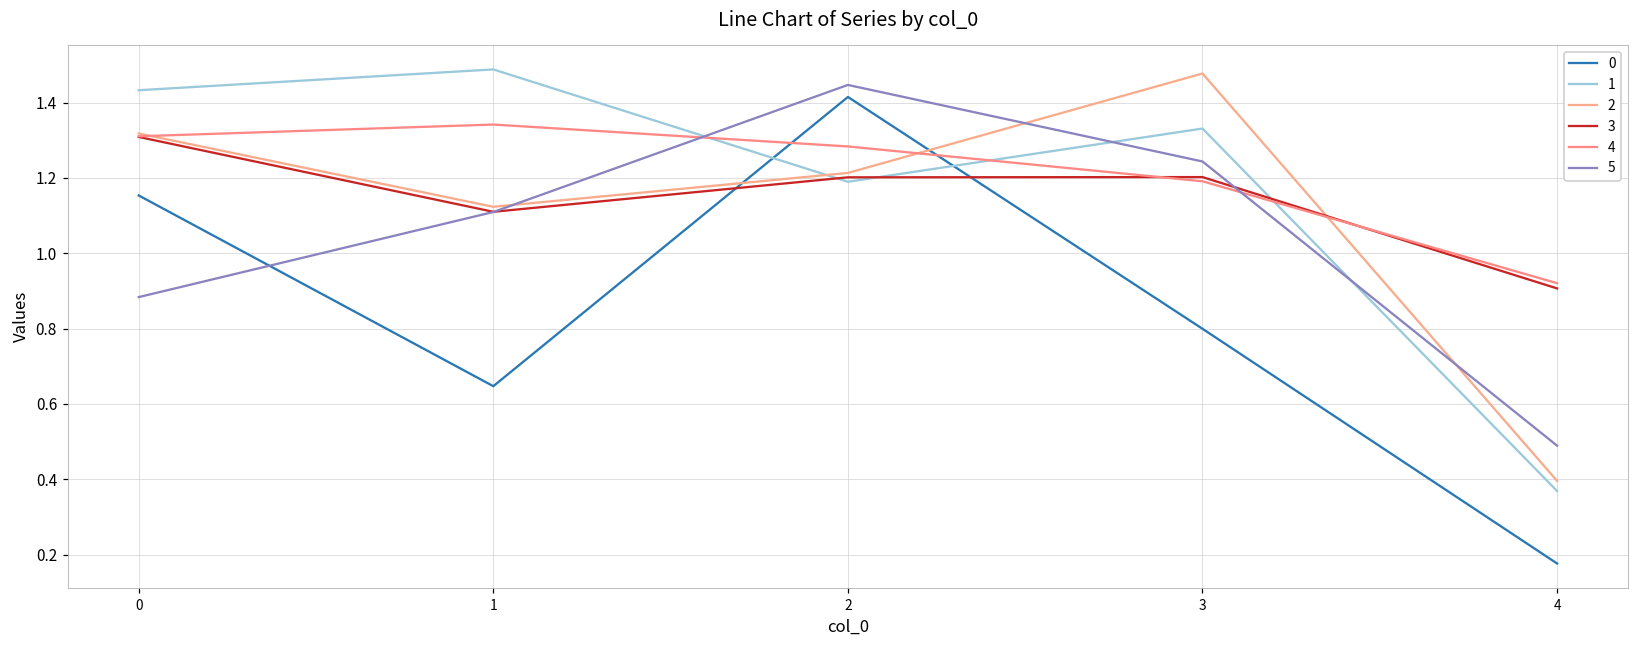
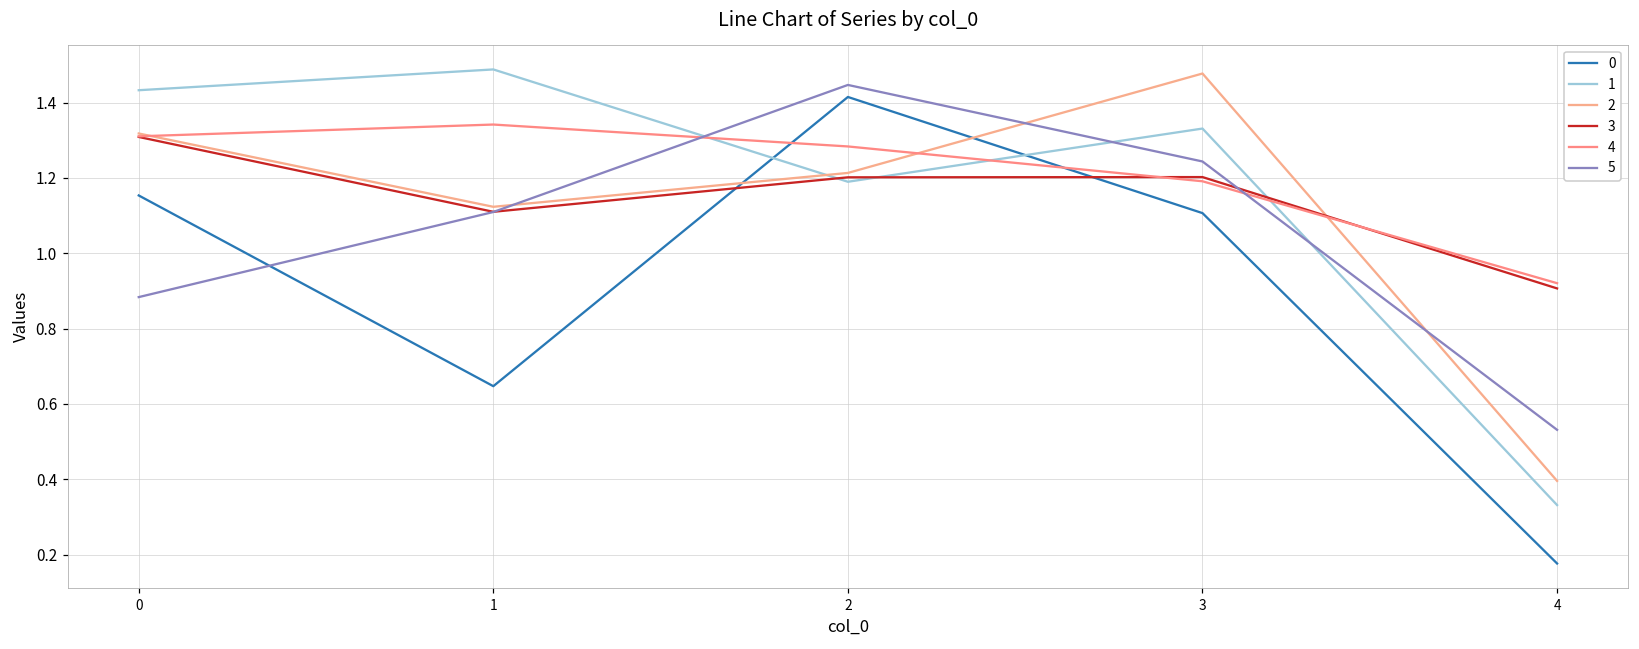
  {
    "0": {
      "0": 1.15,
      "1": 0.65,
      "2": 1.41,
-     "3": 0.80,
+     "3": 1.11,
      "4": 0.18
    },
    "1": {
      "0": 1.43,
      "1": 1.49,
      "2": 1.19,
      "3": 1.33,
-     "4": 0.37
+     "4": 0.33
    },
    "3": {
      "2": 1.20,
      "3": 1.20,
      "4": 0.91
    },
    "5": {
      "0": 0.88,
      "2": 1.45,
      "3": 1.24,
-     "4": 0.49
+     "4": 0.53
    }
  }
